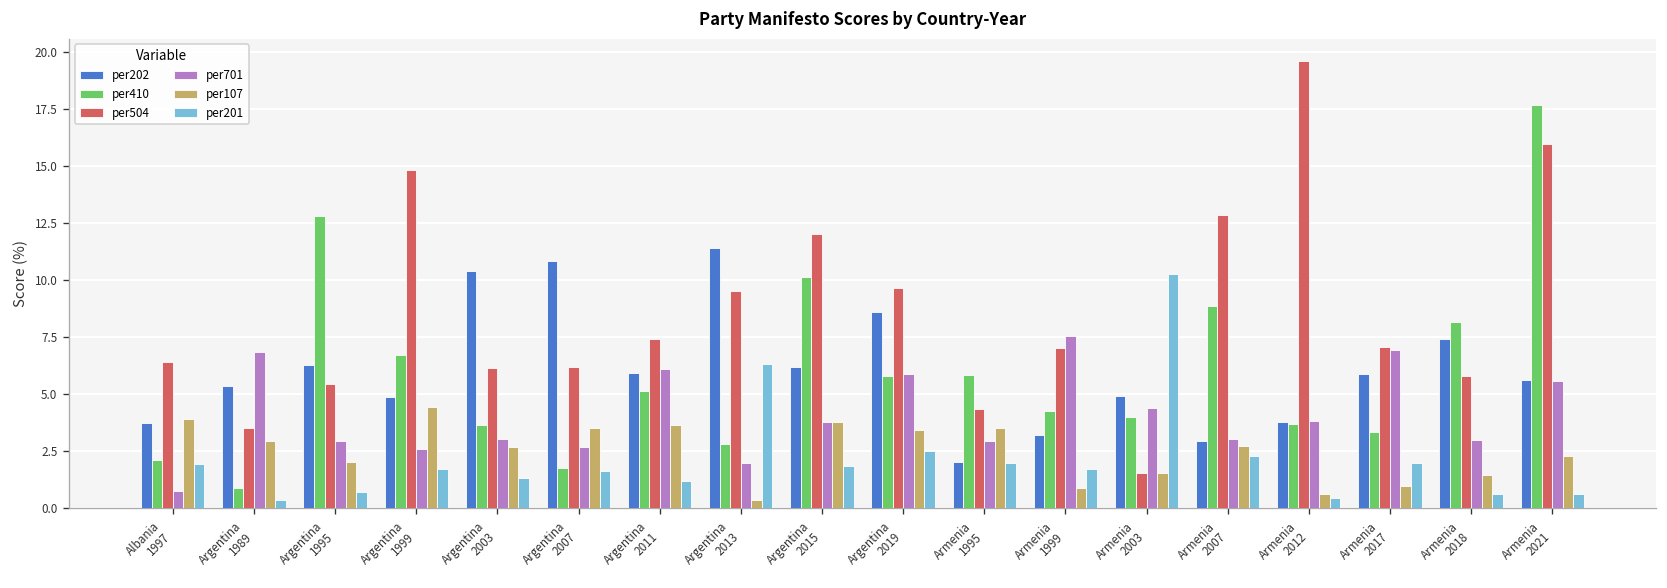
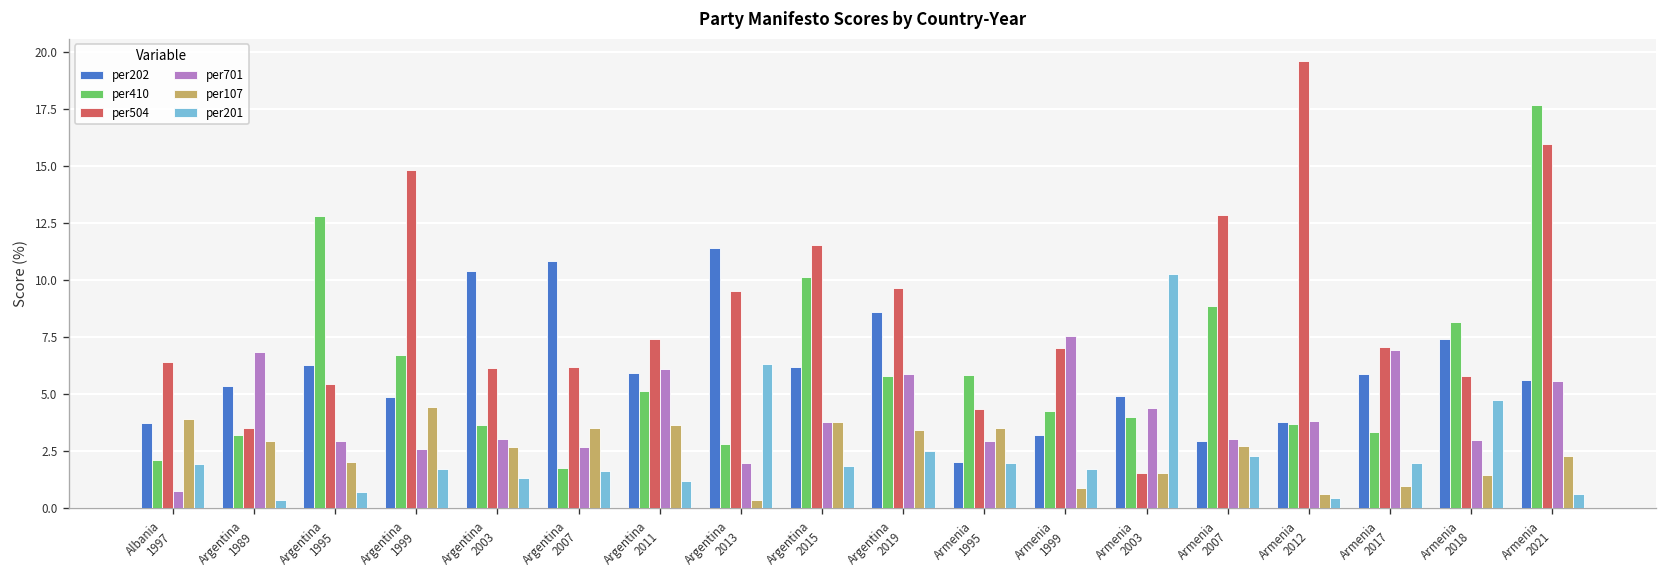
  {
    "per202": {
      "Albania 1997": 3.8,
      "Argentina 1989": 5.4,
      "Argentina 1995": 6.3,
      "Argentina 1999": 4.9,
      "Argentina 2003": 10.4,
      "Argentina 2007": 10.8,
      "Argentina 2011": 5.9,
      "Argentina 2013": 11.4,
      "Argentina 2015": 6.2,
      "Argentina 2019": 8.6,
      "Armenia 1995": 2.0,
      "Armenia 1999": 3.2,
      "Armenia 2003": 4.9,
      "Armenia 2007": 3.0,
      "Armenia 2012": 3.8,
      "Armenia 2017": 5.9,
      "Armenia 2018": 7.4,
      "Armenia 2021": 5.6
    },
    "per410": {
      "Albania 1997": 2.1,
-     "Argentina 1989": 0.9,
+     "Argentina 1989": 3.2,
      "Argentina 1995": 12.8,
      "Argentina 1999": 6.7,
      "Argentina 2003": 3.6,
      "Argentina 2007": 1.8,
      "Argentina 2011": 5.1,
      "Argentina 2013": 2.8,
      "Argentina 2015": 10.1,
      "Argentina 2019": 5.8,
      "Armenia 1995": 5.9,
      "Armenia 1999": 4.3,
      "Armenia 2003": 4.0,
      "Armenia 2007": 8.8,
      "Armenia 2012": 3.7,
      "Armenia 2017": 3.3,
      "Armenia 2018": 8.2,
      "Armenia 2021": 17.7
    },
    "per504": {
      "Albania 1997": 6.4,
      "Argentina 1989": 3.5,
      "Argentina 1995": 5.4,
      "Argentina 1999": 14.8,
      "Argentina 2003": 6.1,
      "Argentina 2007": 6.2,
      "Argentina 2011": 7.4,
      "Argentina 2013": 9.5,
-     "Argentina 2015": 12.0,
+     "Argentina 2015": 11.6,
      "Argentina 2019": 9.7,
      "Armenia 1995": 4.4,
      "Armenia 1999": 7.0,
      "Armenia 2003": 1.6,
      "Armenia 2007": 12.9,
      "Armenia 2012": 19.6,
      "Armenia 2017": 7.1,
      "Armenia 2018": 5.8,
      "Armenia 2021": 15.9
    },
    "per701": {
      "Albania 1997": 0.8,
      "Argentina 1989": 6.8,
      "Argentina 1995": 3.0,
      "Argentina 1999": 2.6,
      "Argentina 2003": 3.0,
      "Argentina 2007": 2.7,
      "Argentina 2011": 6.1,
      "Argentina 2013": 2.0,
      "Argentina 2015": 3.8,
      "Argentina 2019": 5.9,
      "Armenia 1995": 2.9,
      "Armenia 1999": 7.5,
      "Armenia 2003": 4.4,
      "Armenia 2007": 3.1,
      "Armenia 2012": 3.8,
      "Armenia 2017": 6.9,
      "Armenia 2018": 3.0,
      "Armenia 2021": 5.6
    },
    "per107": {
      "Albania 1997": 3.9,
      "Argentina 1989": 3.0,
      "Argentina 1995": 2.0,
      "Argentina 1999": 4.4,
      "Argentina 2003": 2.7,
      "Argentina 2007": 3.5,
      "Argentina 2011": 3.6,
      "Argentina 2013": 0.4,
      "Argentina 2015": 3.8,
      "Argentina 2019": 3.4,
      "Armenia 1995": 3.5,
      "Armenia 1999": 0.9,
      "Armenia 2003": 1.5,
      "Armenia 2007": 2.7,
      "Armenia 2012": 0.6,
      "Armenia 2017": 1.0,
      "Armenia 2018": 1.5,
      "Armenia 2021": 2.3
    },
    "per201": {
      "Albania 1997": 2.0,
      "Argentina 1989": 0.4,
      "Argentina 1995": 0.7,
      "Argentina 1999": 1.7,
      "Argentina 2003": 1.3,
      "Argentina 2007": 1.6,
      "Argentina 2011": 1.2,
      "Argentina 2013": 6.3,
      "Argentina 2015": 1.9,
      "Argentina 2019": 2.5,
      "Armenia 1995": 2.0,
      "Armenia 1999": 1.7,
      "Armenia 2003": 10.3,
      "Armenia 2007": 2.3,
      "Armenia 2012": 0.4,
      "Armenia 2017": 2.0,
-     "Armenia 2018": 0.6,
+     "Armenia 2018": 4.8,
      "Armenia 2021": 0.6
    }
  }
